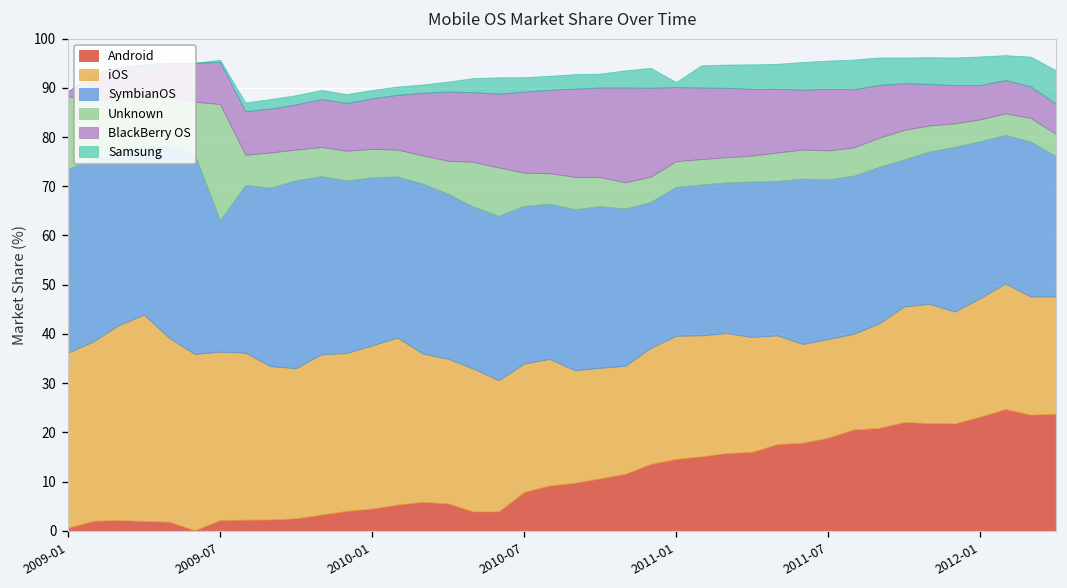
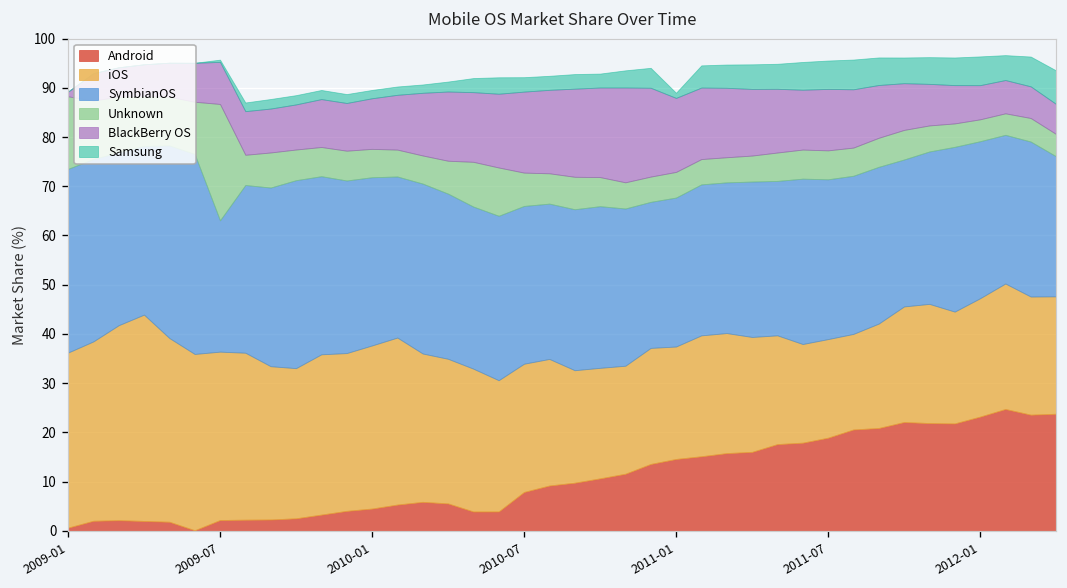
  {
    "Android": {
      "2009-01": 1,
      "2009-07": 2,
      "2010-01": 5,
      "2010-07": 8,
      "2011-01": 15,
      "2011-07": 19,
      "2012-01": 23
    },
    "iOS": {
      "2009-01": 36,
      "2009-07": 34,
      "2010-01": 33,
      "2010-07": 26,
-     "2011-01": 25,
+     "2011-01": 23,
      "2011-07": 20,
      "2012-01": 24
    },
    "SymbianOS": {
      "2009-01": 37,
      "2009-07": 27,
      "2010-01": 34,
      "2010-07": 32,
      "2011-01": 30,
      "2011-07": 32,
      "2012-01": 32
    },
    "Unknown": {
      "2009-01": 15,
      "2009-07": 24,
      "2010-01": 6,
      "2010-07": 7,
      "2011-01": 5,
      "2011-07": 6,
      "2012-01": 4
    },
    "BlackBerry OS": {
      "2010-01": 10,
      "2010-07": 16,
      "2011-01": 15,
      "2011-07": 12,
      "2012-01": 7
    },
    "Samsung": {
      "2010-01": 2,
      "2010-07": 3,
      "2011-01": 1,
      "2011-07": 6,
      "2012-01": 6
    }
  }
